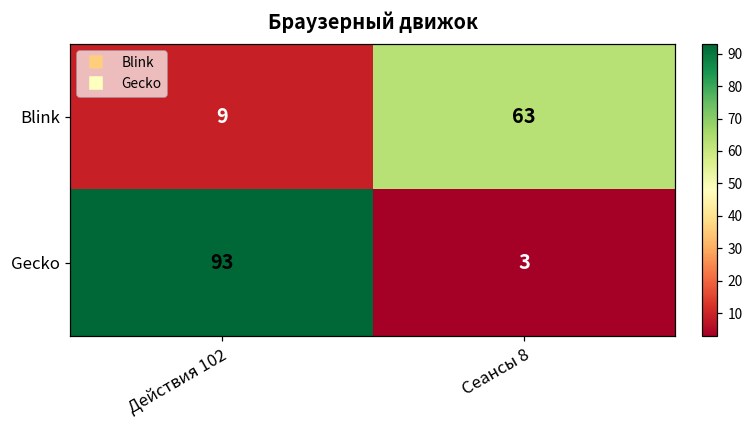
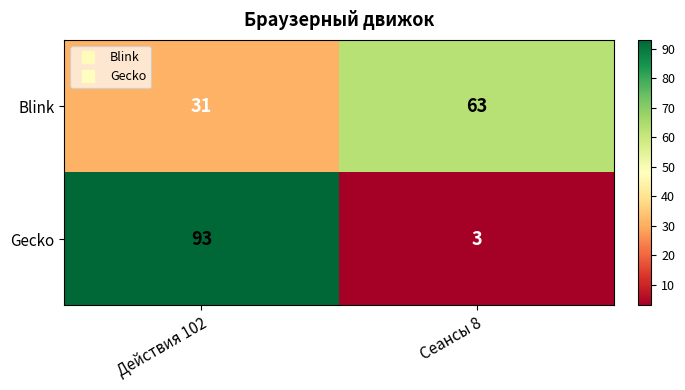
  {
    "Blink": {
-     "Действия 102": 9,
+     "Действия 102": 31,
      "Сеансы 8": 63
    },
    "Gecko": {
      "Действия 102": 93,
      "Сеансы 8": 3
    }
  }
